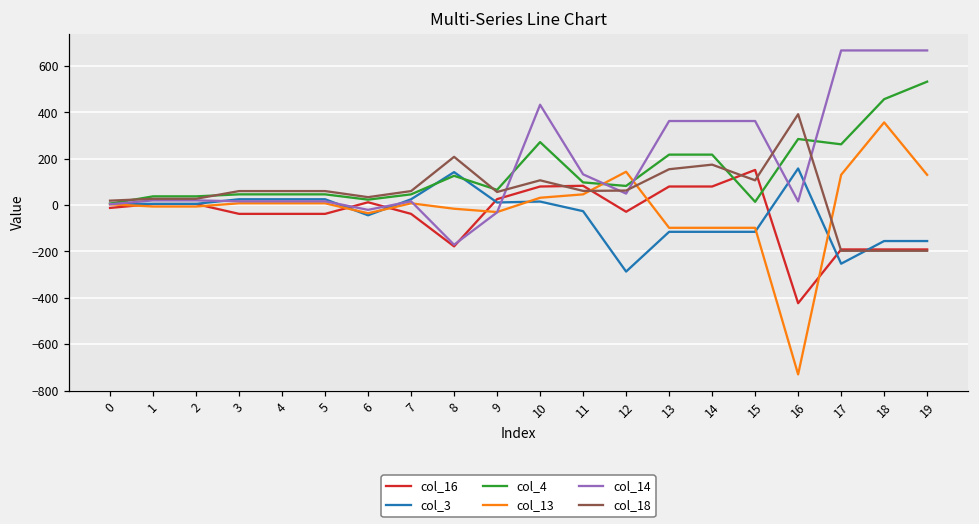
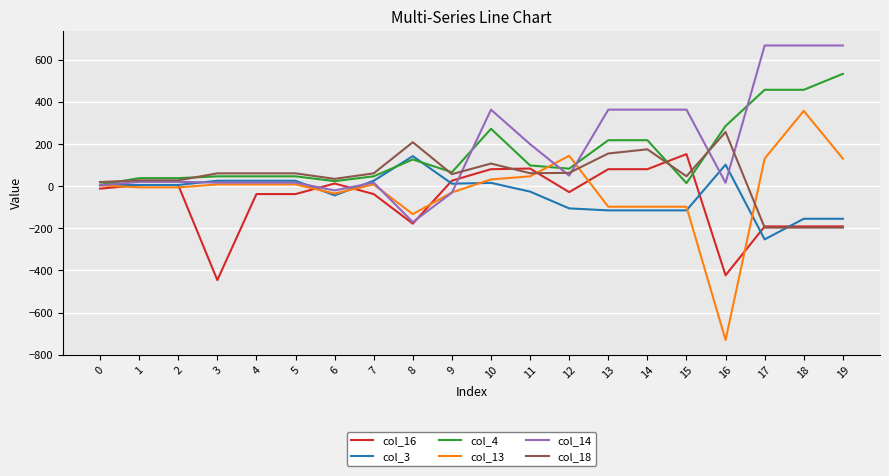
  {
    "col_16": {
      "0": -10,
-     "3": -40,
+     "3": -450,
      "4": -40,
      "5": -40,
      "7": -40,
      "9": 30,
      "10": 80,
      "11": 80,
      "12": -30,
      "13": 80,
      "14": 80,
      "15": 150,
      "16": -420
    },
    "col_3": {
      "8": 140,
      "9": 10,
      "10": 20,
      "11": -30,
-     "12": -290,
+     "12": -110,
      "13": -120,
      "14": -120,
      "15": -120,
-     "16": 160,
+     "16": 100,
      "17": -250,
      "18": -150,
      "19": -150
    },
    "col_4": {
      "3": 50,
      "4": 50,
      "5": 50,
      "7": 50,
      "8": 130,
      "10": 270,
      "11": 100,
      "12": 80,
      "13": 220,
      "14": 220,
      "15": 10,
      "16": 290,
-     "17": 260,
+     "17": 460,
      "18": 460,
      "19": 530
    },
    "col_13": {
-     "8": -20,
+     "8": -130,
      "10": 30,
      "11": 50,
      "12": 140,
      "13": -100,
      "14": -100,
      "15": -100,
      "16": -730,
      "17": 130,
      "18": 360,
      "19": 130
    },
    "col_14": {
      "6": -20,
-     "10": 430,
-     "11": 130,
+     "10": 360,
+     "11": 200,
      "12": 50,
      "13": 360,
      "14": 360,
      "15": 360,
      "16": 20,
      "17": 670,
      "18": 670,
      "19": 670
    },
    "col_18": {
      "0": 20,
      "3": 60,
      "4": 60,
      "5": 60,
      "7": 60,
      "8": 210,
      "10": 110,
      "11": 60,
      "12": 60,
      "13": 150,
      "14": 170,
-     "15": 110,
-     "16": 390
+     "15": 50,
+     "16": 260
    }
  }
